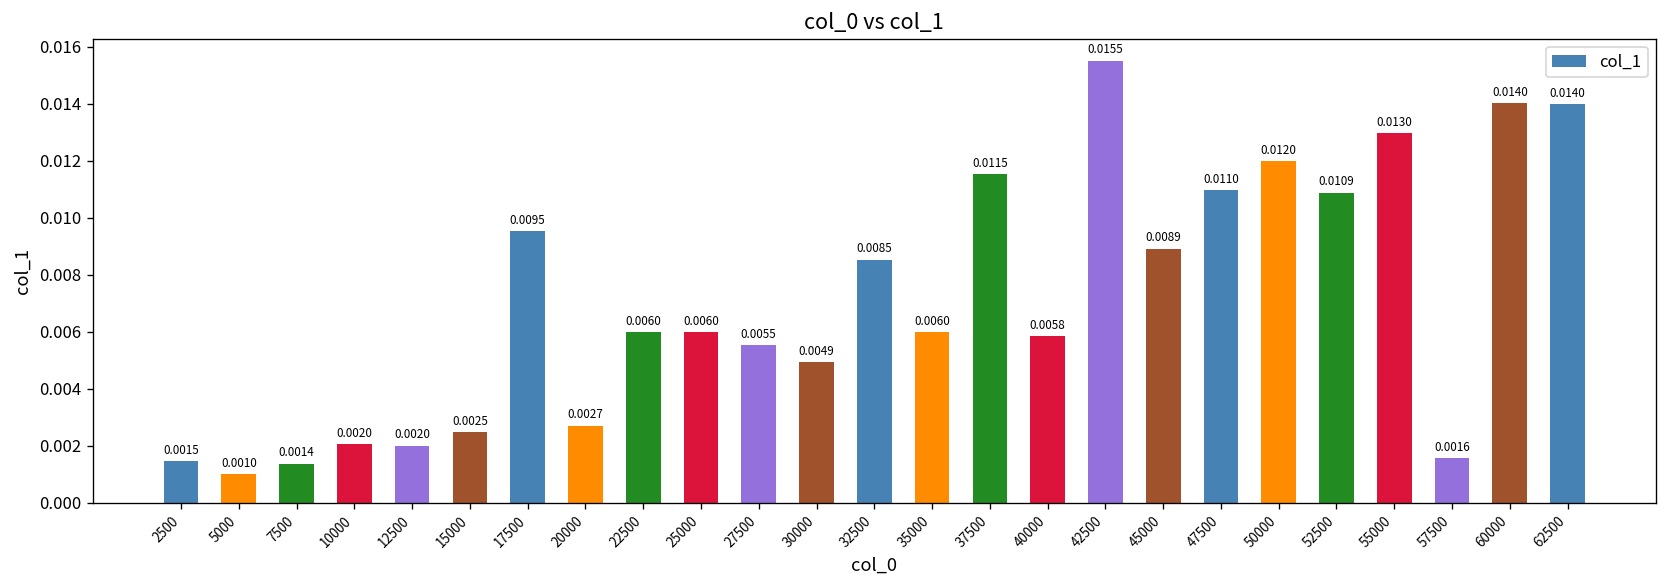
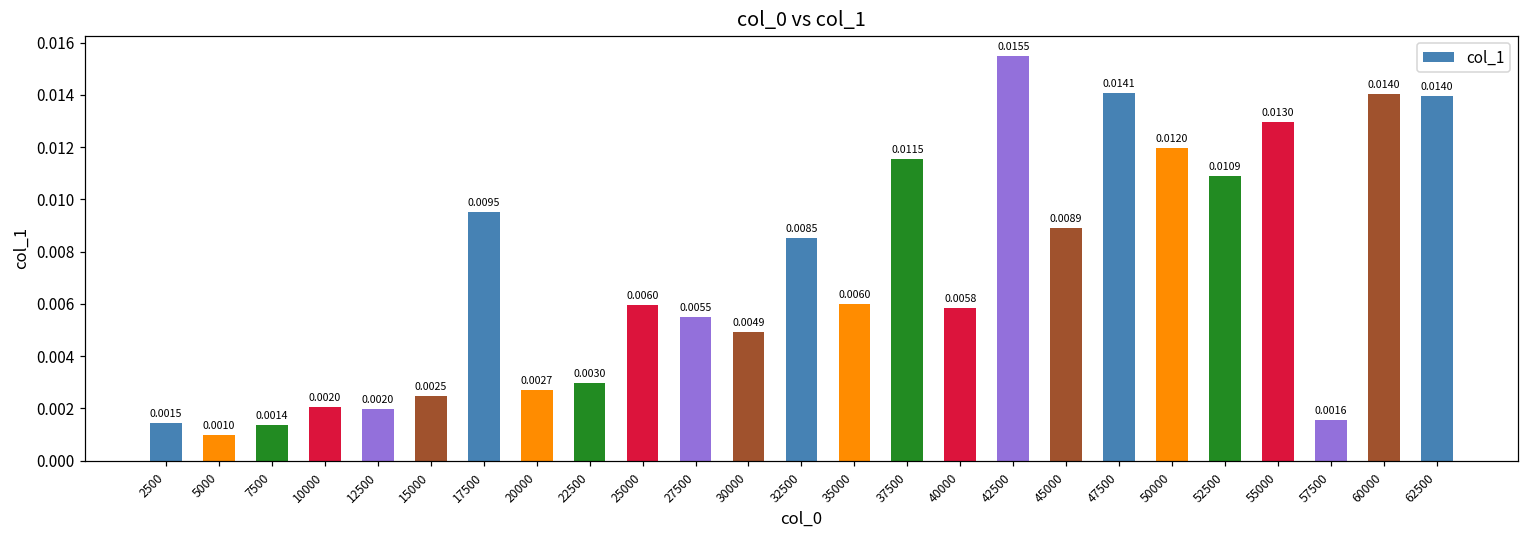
  {
    "2500": 0.0015,
    "5000": 0.0010,
    "7500": 0.0014,
    "10000": 0.0020,
    "12500": 0.0020,
    "15000": 0.0025,
    "17500": 0.0095,
    "20000": 0.0027,
-   "22500": 0.0060,
+   "22500": 0.0030,
    "25000": 0.0060,
    "27500": 0.0055,
    "30000": 0.0049,
    "32500": 0.0085,
    "35000": 0.0060,
    "37500": 0.0115,
    "40000": 0.0058,
    "42500": 0.0155,
    "45000": 0.0089,
-   "47500": 0.0110,
+   "47500": 0.0141,
    "50000": 0.0120,
    "52500": 0.0109,
    "55000": 0.0130,
    "57500": 0.0016,
    "60000": 0.0140,
    "62500": 0.0140
  }
